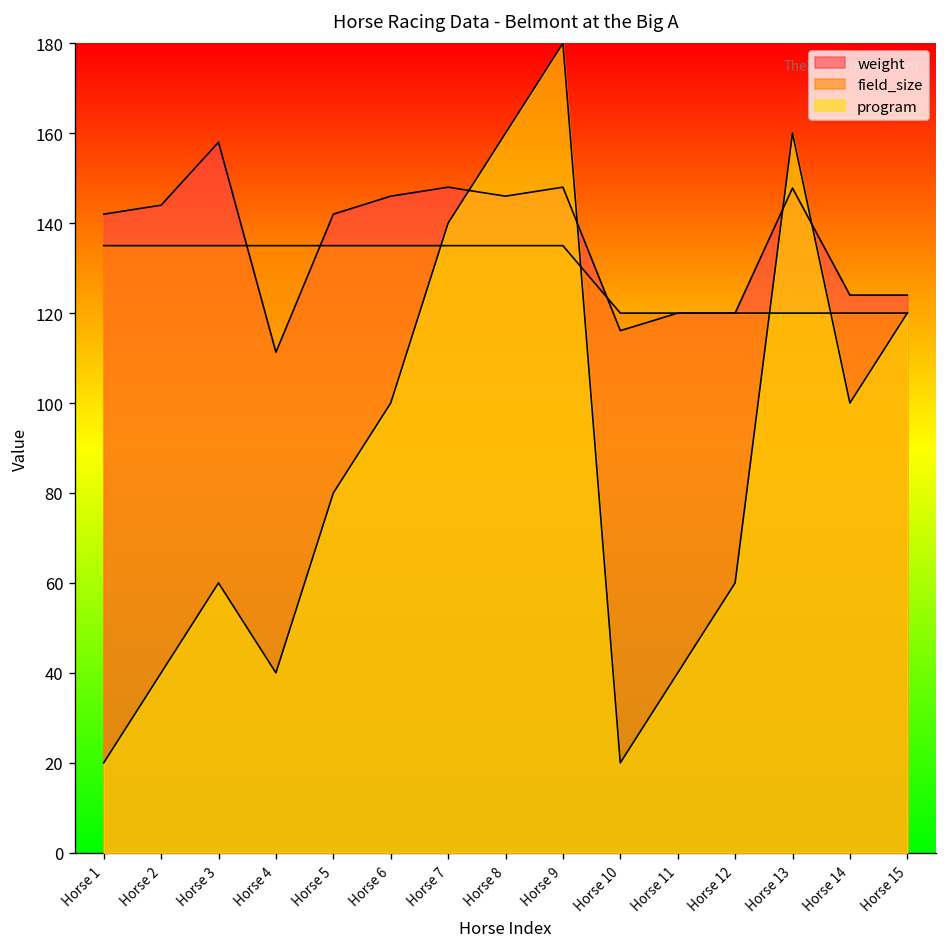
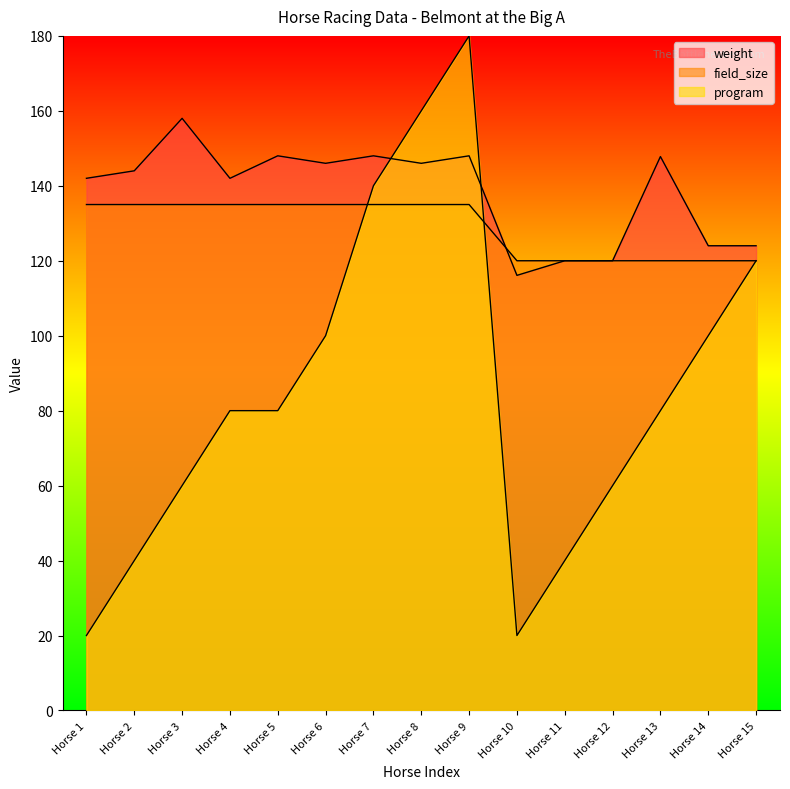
  {
    "weight": {
      "Horse 1": 142,
      "Horse 2": 144,
      "Horse 3": 158,
-     "Horse 4": 111,
-     "Horse 5": 142,
+     "Horse 4": 142,
+     "Horse 5": 148,
      "Horse 6": 146,
      "Horse 7": 148,
      "Horse 8": 146,
      "Horse 9": 148,
      "Horse 10": 116,
      "Horse 13": 148,
      "Horse 14": 124,
      "Horse 15": 124
    },
    "field_size": {
      "Horse 1": 135,
      "Horse 2": 135,
      "Horse 3": 135,
      "Horse 4": 135,
      "Horse 5": 135,
      "Horse 6": 135,
      "Horse 7": 135,
      "Horse 8": 135,
      "Horse 9": 135,
      "Horse 10": 120,
      "Horse 13": 120,
      "Horse 14": 120
    },
    "program": {
      "Horse 1": 20,
      "Horse 2": 40,
      "Horse 3": 60,
-     "Horse 4": 40,
+     "Horse 4": 80,
      "Horse 5": 80,
      "Horse 6": 100,
      "Horse 7": 140,
      "Horse 8": 160,
      "Horse 9": 180,
      "Horse 10": 20,
      "Horse 11": 40,
      "Horse 12": 60,
-     "Horse 13": 160,
+     "Horse 13": 80,
      "Horse 14": 100
    }
  }
